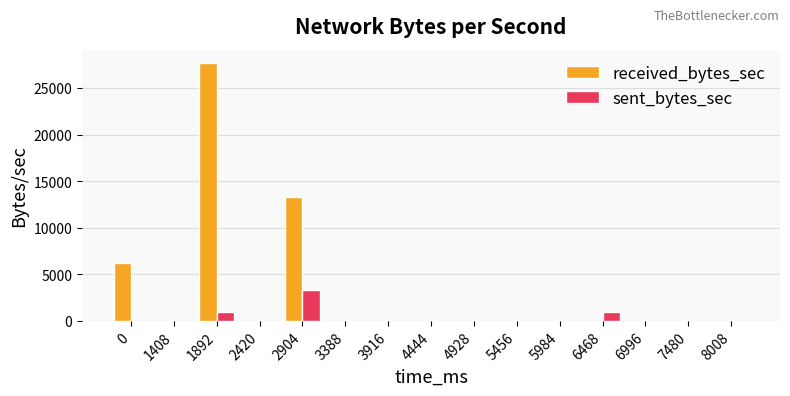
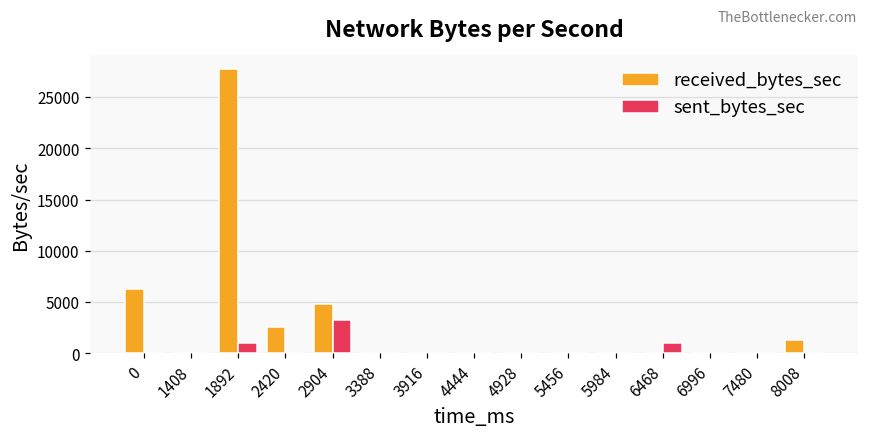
  {
    "received_bytes_sec": {
      "0": 6000,
      "1408": 0,
      "1892": 28000,
-     "2420": 0,
-     "2904": 13000,
+     "2420": 3000,
+     "2904": 5000,
      "3388": 0,
      "3916": 0,
      "4444": 0,
      "4928": 0,
      "5456": 0,
      "5984": 0,
      "6468": 0,
      "6996": 0,
      "7480": 0,
-     "8008": 0
+     "8008": 1000
    },
    "sent_bytes_sec": {
      "0": 0,
      "1408": 0,
      "1892": 1000,
      "2420": 0,
      "2904": 3000,
      "3388": 0,
      "3916": 0,
      "4444": 0,
      "4928": 0,
      "5456": 0,
      "5984": 0,
      "6468": 1000,
      "6996": 0,
      "7480": 0,
      "8008": 0
    }
  }
